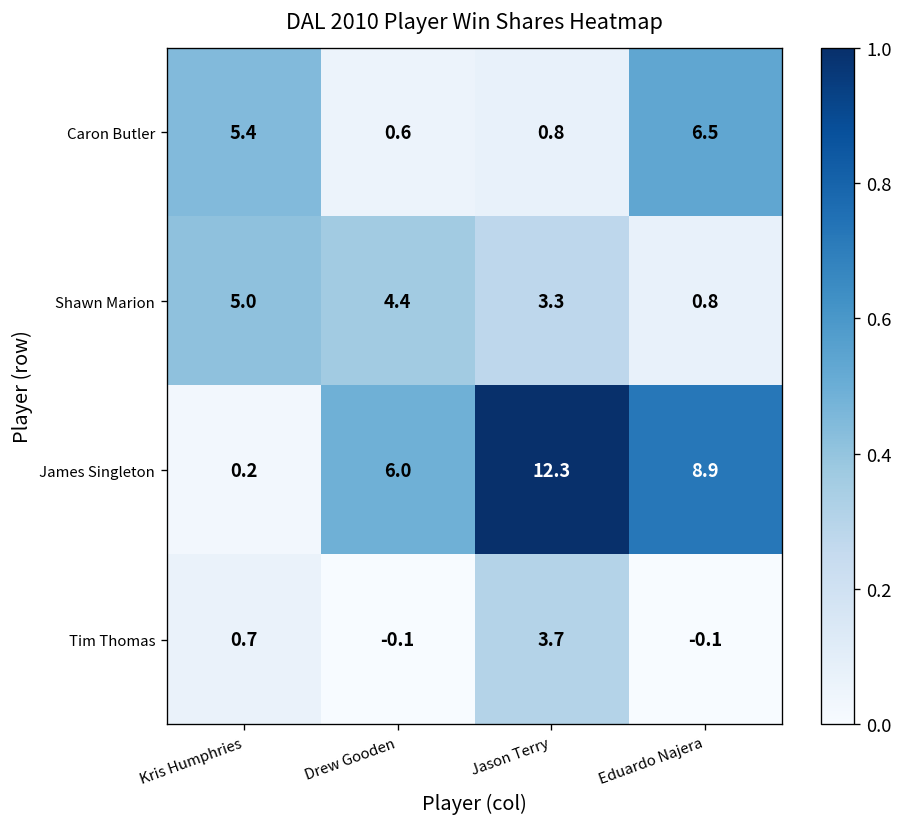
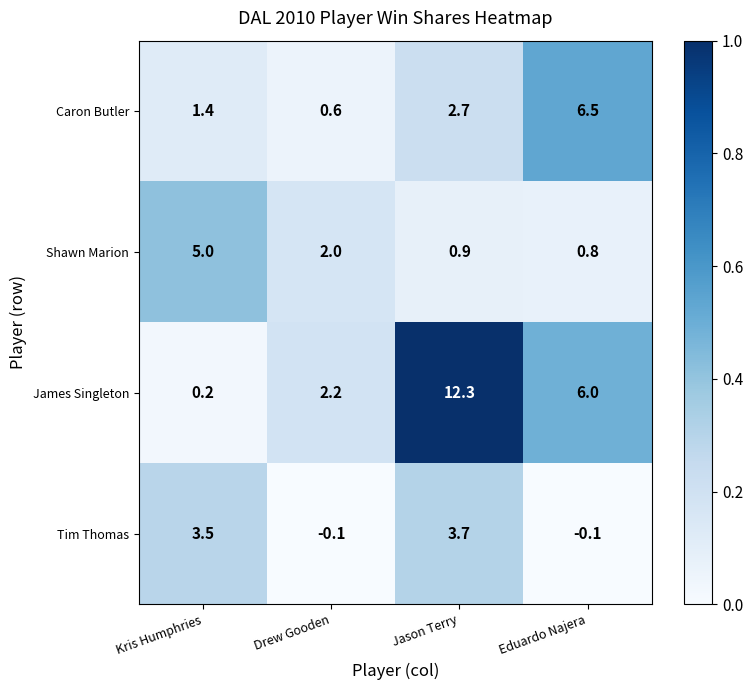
  {
    "Caron Butler": {
-     "Kris Humphries": 5.4,
+     "Kris Humphries": 1.4,
      "Drew Gooden": 0.6,
-     "Jason Terry": 0.8,
+     "Jason Terry": 2.7,
      "Eduardo Najera": 6.5
    },
    "Shawn Marion": {
      "Kris Humphries": 5.0,
-     "Drew Gooden": 4.4,
-     "Jason Terry": 3.3,
+     "Drew Gooden": 2.0,
+     "Jason Terry": 0.9,
      "Eduardo Najera": 0.8
    },
    "James Singleton": {
      "Kris Humphries": 0.2,
-     "Drew Gooden": 6.0,
+     "Drew Gooden": 2.2,
      "Jason Terry": 12.3,
-     "Eduardo Najera": 8.9
+     "Eduardo Najera": 6.0
    },
    "Tim Thomas": {
-     "Kris Humphries": 0.7,
+     "Kris Humphries": 3.5,
      "Drew Gooden": -0.1,
      "Jason Terry": 3.7,
      "Eduardo Najera": -0.1
    }
  }
